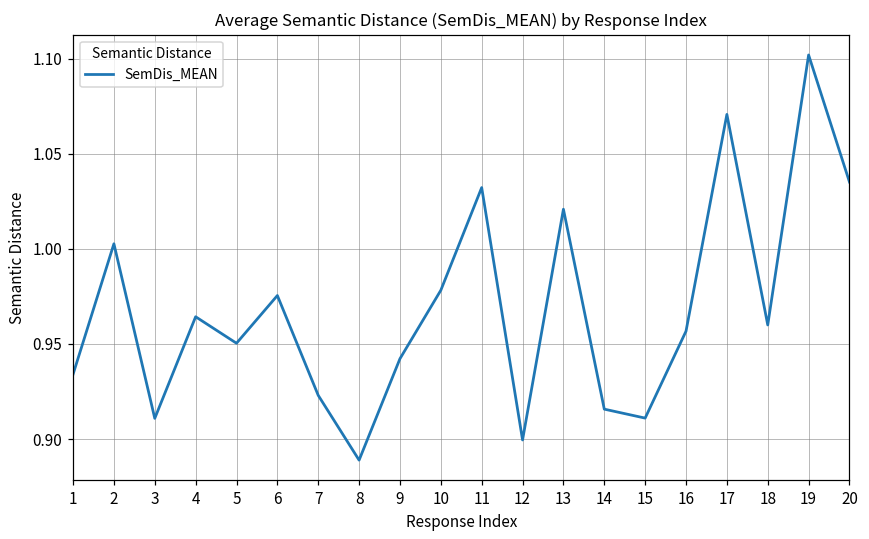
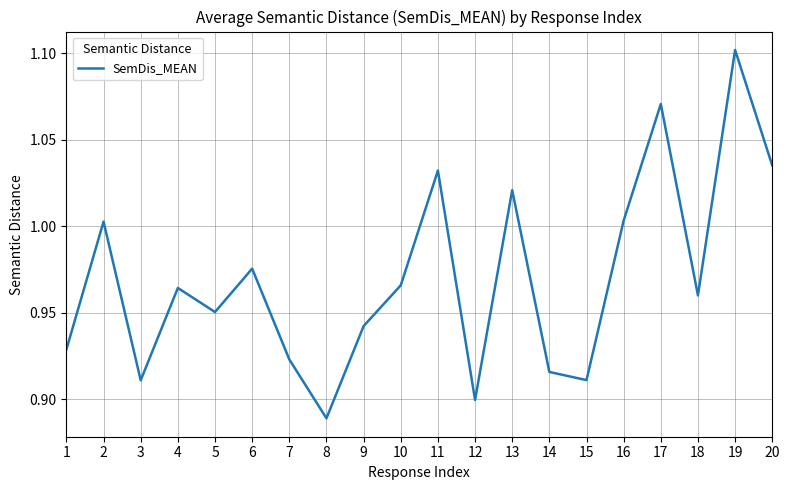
  {
-   "1": 0.934,
+   "1": 0.929,
    "2": 1.003,
    "3": 0.911,
    "4": 0.964,
    "5": 0.950,
    "6": 0.975,
    "7": 0.923,
    "8": 0.889,
    "9": 0.942,
-   "10": 0.978,
+   "10": 0.966,
    "11": 1.032,
    "12": 0.900,
    "13": 1.021,
    "14": 0.916,
    "15": 0.911,
-   "16": 0.957,
+   "16": 1.003,
    "17": 1.071,
    "18": 0.960,
    "19": 1.102,
    "20": 1.035
  }
